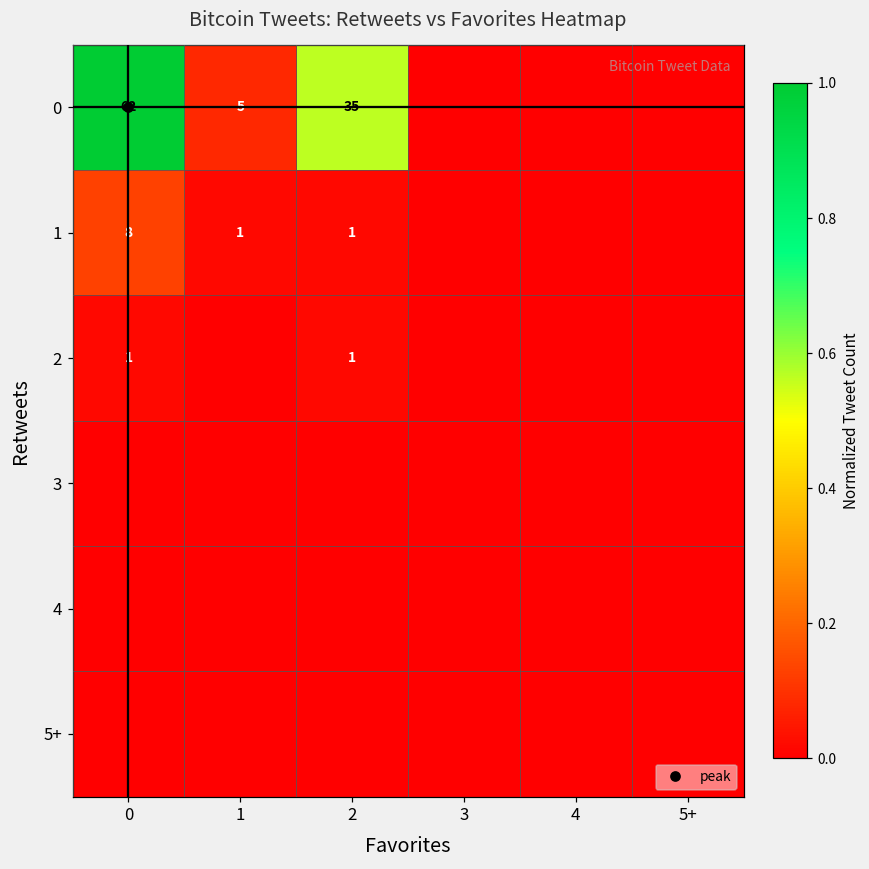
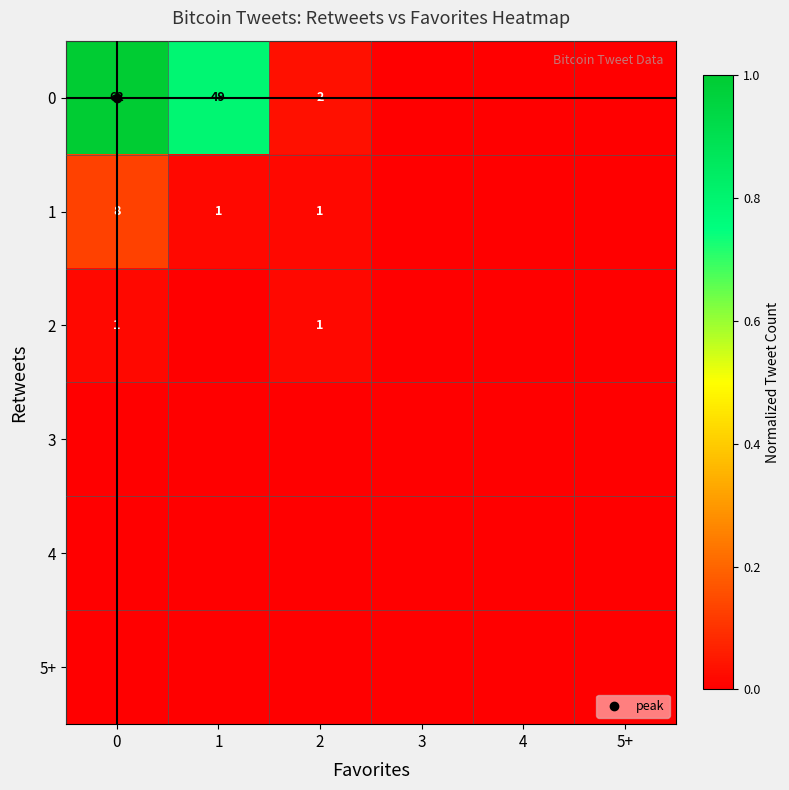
  {
    "0": {
-     "1": 5,
-     "2": 35
+     "1": 49,
+     "2": 2
    },
    "1": {
      "0": 8,
      "1": 1,
      "2": 1
    },
    "2": {
      "0": 1,
      "2": 1
    }
  }
